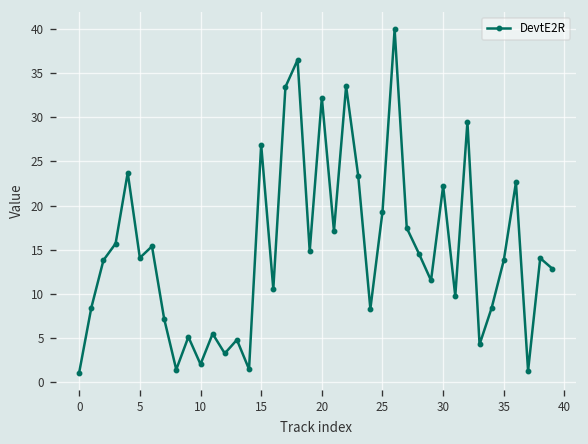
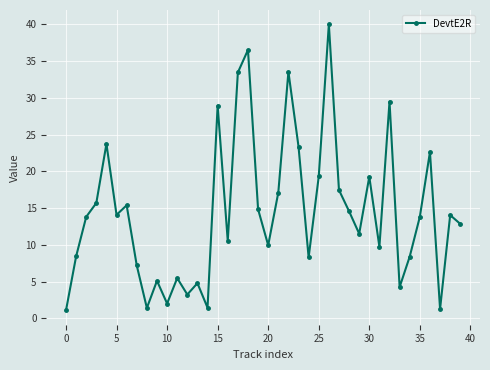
  {
    "0": 1,
    "5": 14,
    "10": 2,
-   "15": 27,
-   "20": 32,
+   "15": 29,
+   "20": 10,
    "25": 19,
-   "30": 22,
+   "30": 19,
    "35": 14
  }
